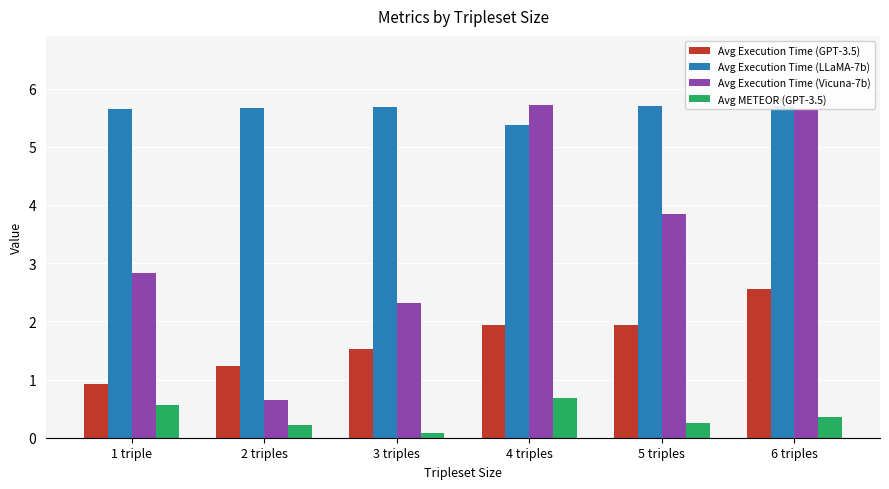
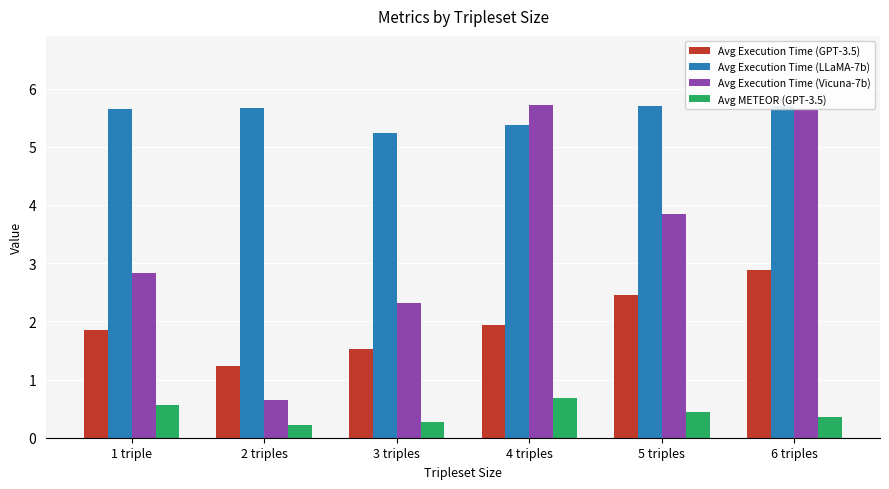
  {
    "Avg Execution Time (GPT-3.5)": {
-     "1 triple": 0.9,
+     "1 triple": 1.9,
      "2 triples": 1.2,
      "3 triples": 1.5,
      "4 triples": 1.9,
-     "5 triples": 1.9,
-     "6 triples": 2.6
+     "5 triples": 2.5,
+     "6 triples": 2.9
    },
    "Avg Execution Time (LLaMA-7b)": {
      "1 triple": 5.6,
      "2 triples": 5.7,
-     "3 triples": 5.7,
+     "3 triples": 5.2,
      "4 triples": 5.4,
      "5 triples": 5.7
    },
    "Avg Execution Time (Vicuna-7b)": {
      "1 triple": 2.8,
      "2 triples": 0.7,
      "3 triples": 2.3,
      "4 triples": 5.7,
      "5 triples": 3.8,
      "6 triples": 5.7
    },
    "Avg METEOR (GPT-3.5)": {
      "1 triple": 0.6,
      "2 triples": 0.2,
-     "3 triples": 0.1,
+     "3 triples": 0.3,
      "4 triples": 0.7,
-     "5 triples": 0.3,
+     "5 triples": 0.5,
      "6 triples": 0.3
    }
  }
